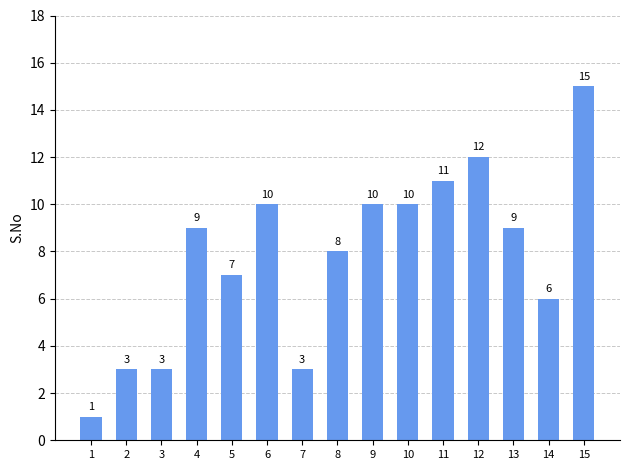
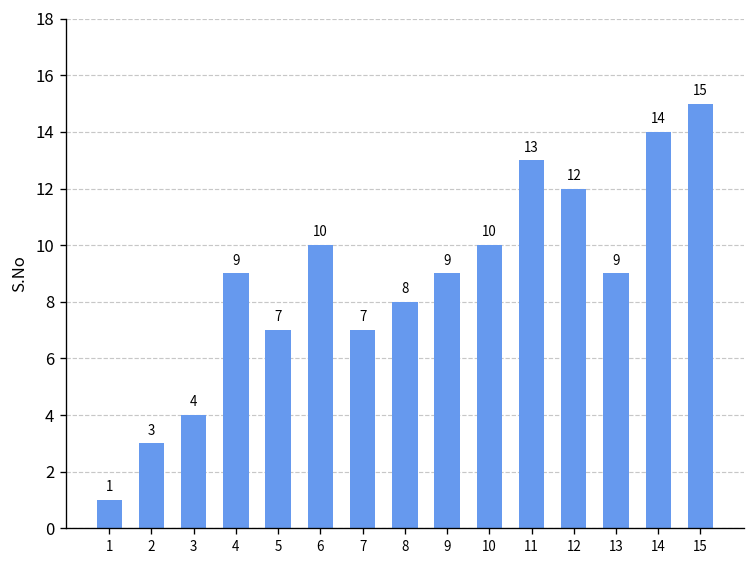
  {
    "1": 1,
    "2": 3,
-   "3": 3,
+   "3": 4,
    "4": 9,
    "5": 7,
    "6": 10,
-   "7": 3,
+   "7": 7,
    "8": 8,
-   "9": 10,
+   "9": 9,
    "10": 10,
-   "11": 11,
+   "11": 13,
    "12": 12,
    "13": 9,
-   "14": 6,
+   "14": 14,
    "15": 15
  }
